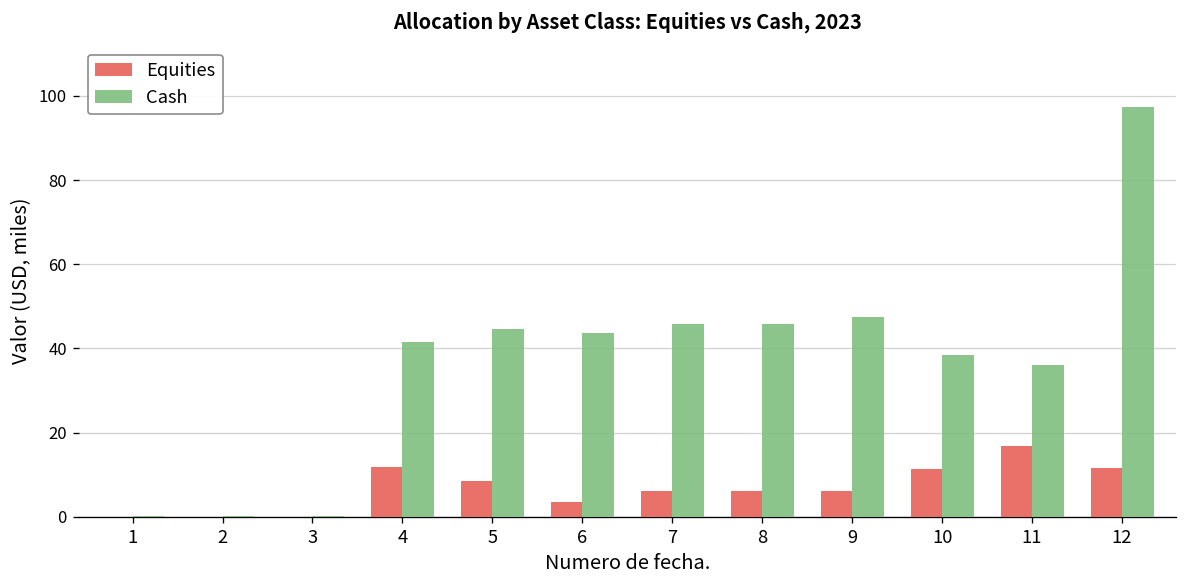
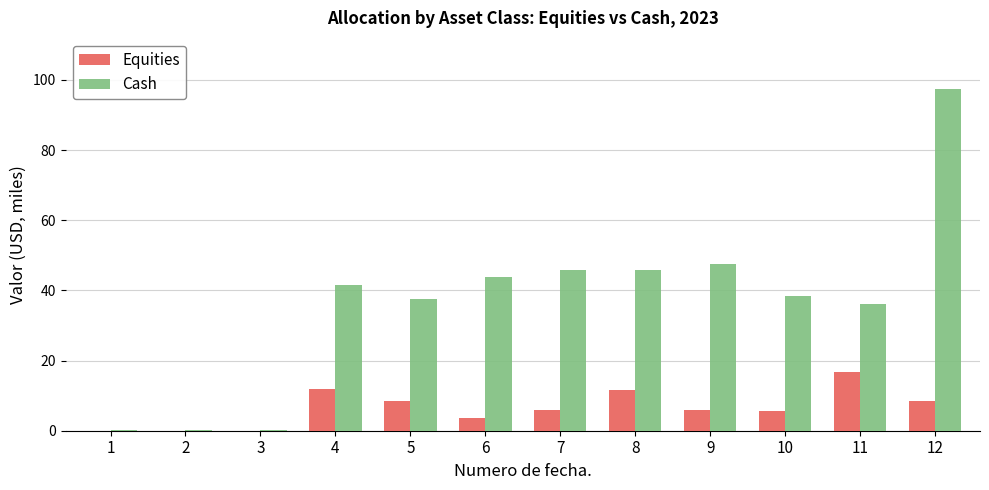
  {
    "Equities": {
      "1": 0,
      "2": 0,
      "3": 0,
      "4": 12,
      "5": 8,
      "6": 4,
      "7": 6,
-     "8": 6,
+     "8": 12,
      "9": 6,
-     "10": 11,
+     "10": 6,
      "11": 17,
-     "12": 12
+     "12": 9
    },
    "Cash": {
      "4": 41,
-     "5": 45,
+     "5": 38,
      "6": 44,
      "7": 46,
      "8": 46,
      "9": 47,
      "10": 39,
      "11": 36,
      "12": 97
    }
  }
